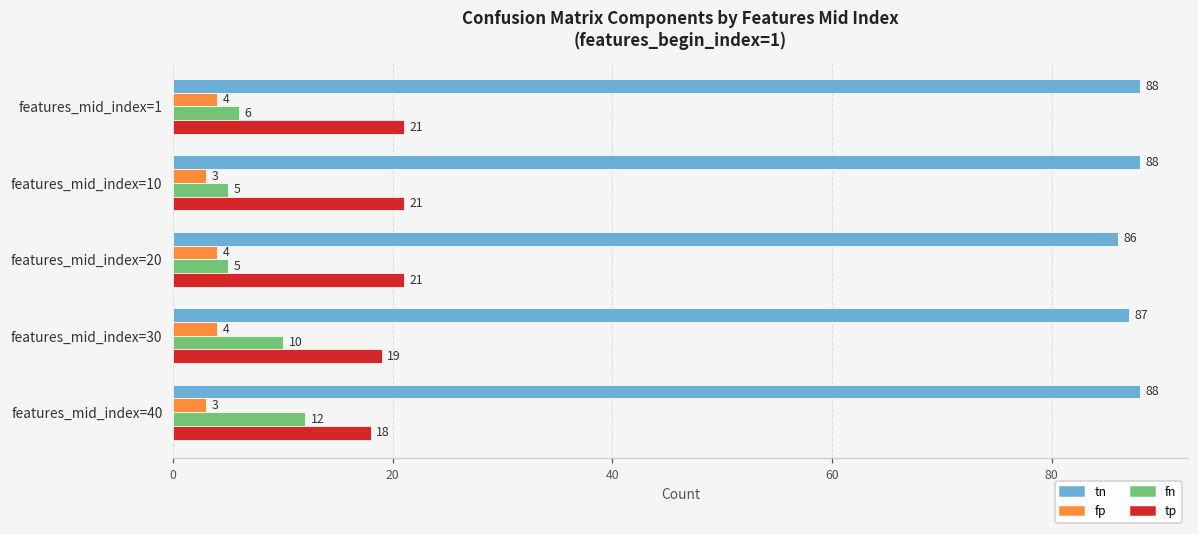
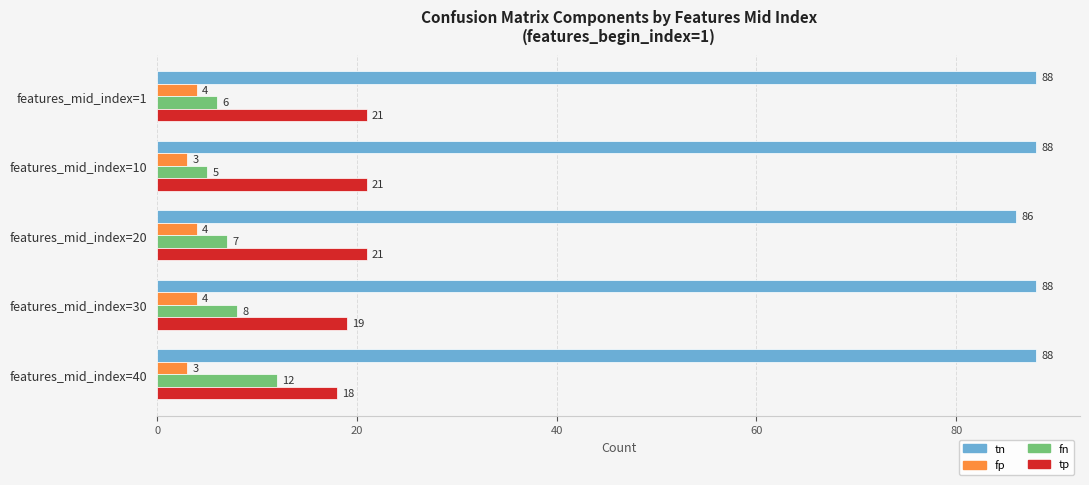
  {
    "tn": {
      "features_mid_index=1": 88,
      "features_mid_index=10": 88,
      "features_mid_index=20": 86,
-     "features_mid_index=30": 87,
+     "features_mid_index=30": 88,
      "features_mid_index=40": 88
    },
    "fp": {
      "features_mid_index=1": 4,
      "features_mid_index=10": 3,
      "features_mid_index=20": 4,
      "features_mid_index=30": 4,
      "features_mid_index=40": 3
    },
    "fn": {
      "features_mid_index=1": 6,
      "features_mid_index=10": 5,
-     "features_mid_index=20": 5,
-     "features_mid_index=30": 10,
+     "features_mid_index=20": 7,
+     "features_mid_index=30": 8,
      "features_mid_index=40": 12
    },
    "tp": {
      "features_mid_index=1": 21,
      "features_mid_index=10": 21,
      "features_mid_index=20": 21,
      "features_mid_index=30": 19,
      "features_mid_index=40": 18
    }
  }
